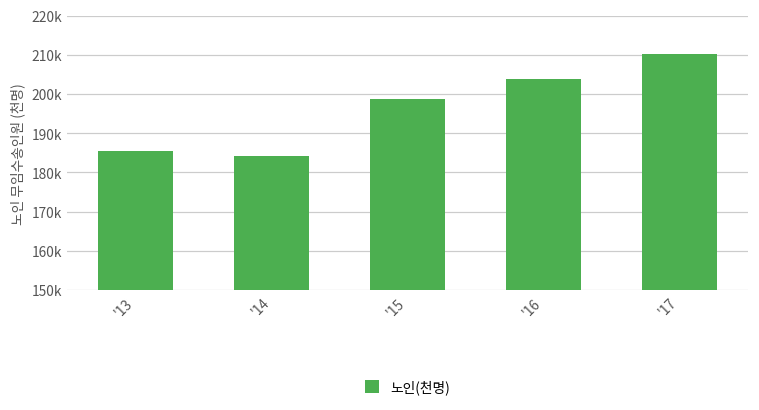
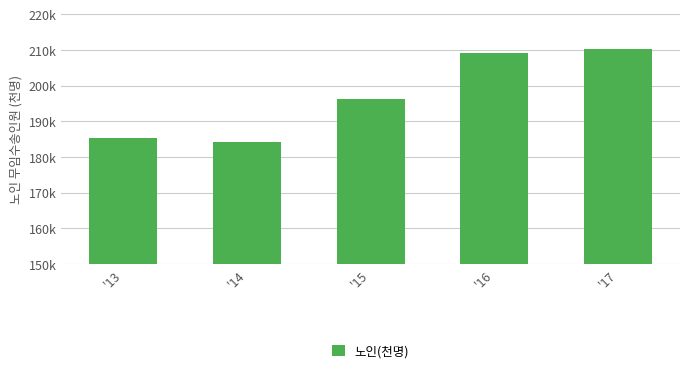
  {
    "'13": 185000,
    "'14": 184000,
-   "'15": 199000,
-   "'16": 204000,
+   "'15": 196000,
+   "'16": 209000,
    "'17": 210000
  }
